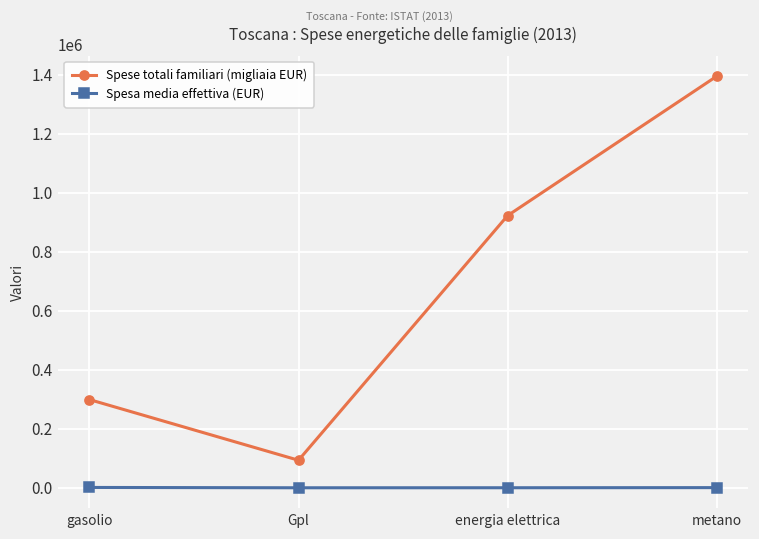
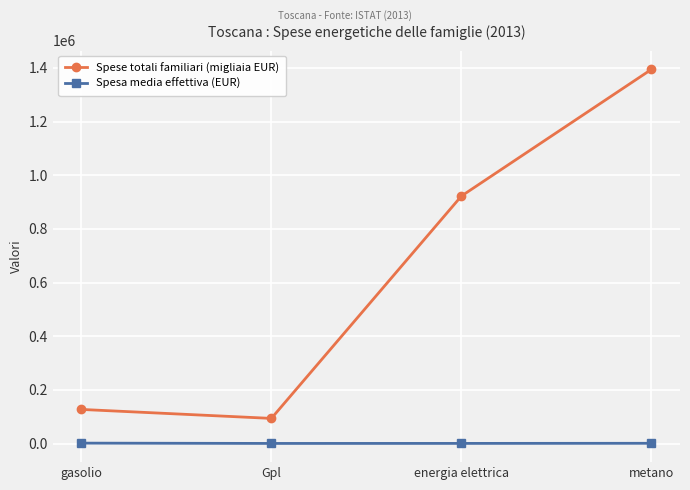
  {
    "Spese totali familiari (migliaia EUR)": {
-     "gasolio": 300000,
+     "gasolio": 130000,
      "Gpl": 90000,
      "energia elettrica": 920000,
      "metano": 1390000
    },
    "Spesa media effettiva (EUR)": {
      "gasolio": 0,
      "Gpl": 0,
      "energia elettrica": 0,
      "metano": 0
    }
  }
